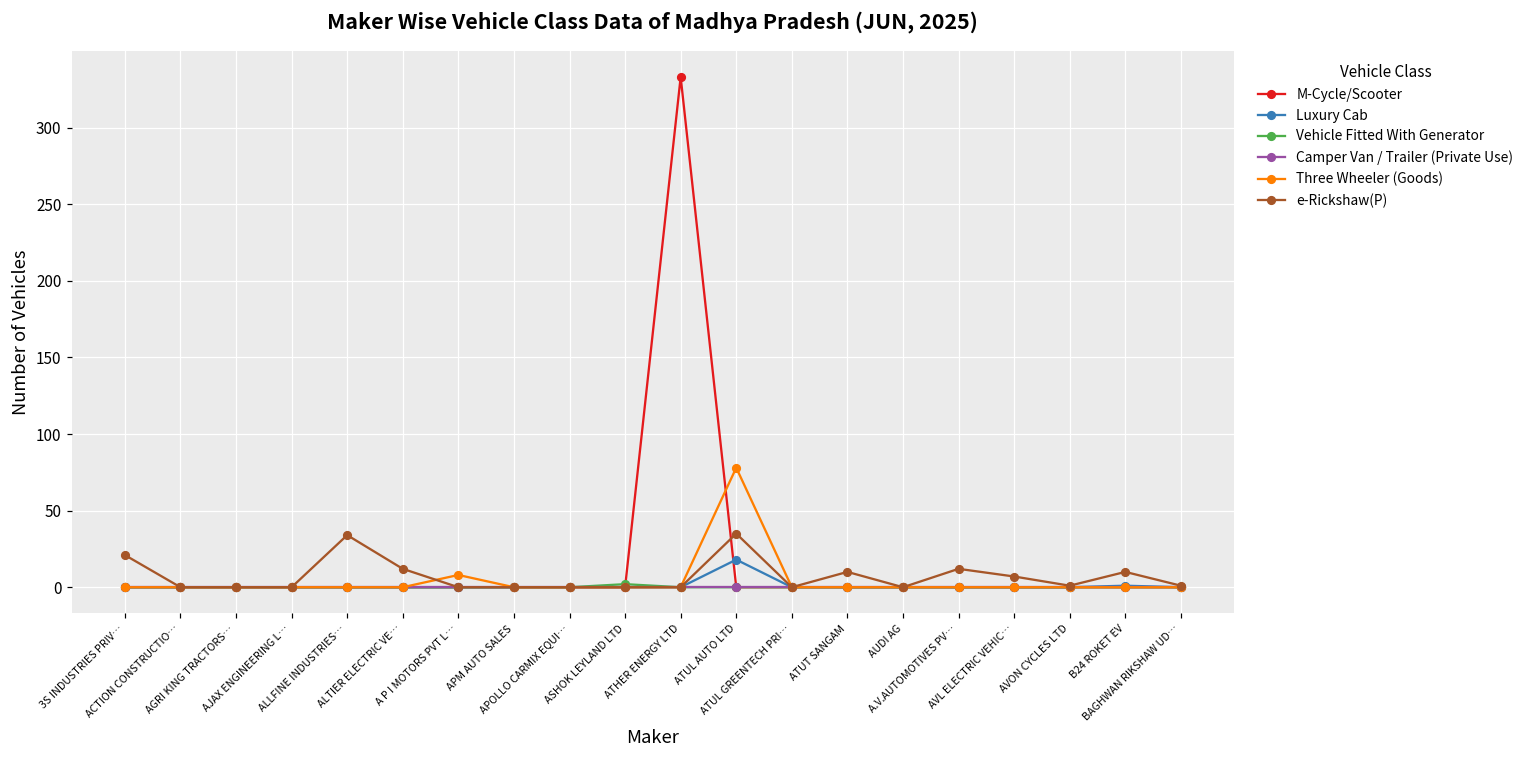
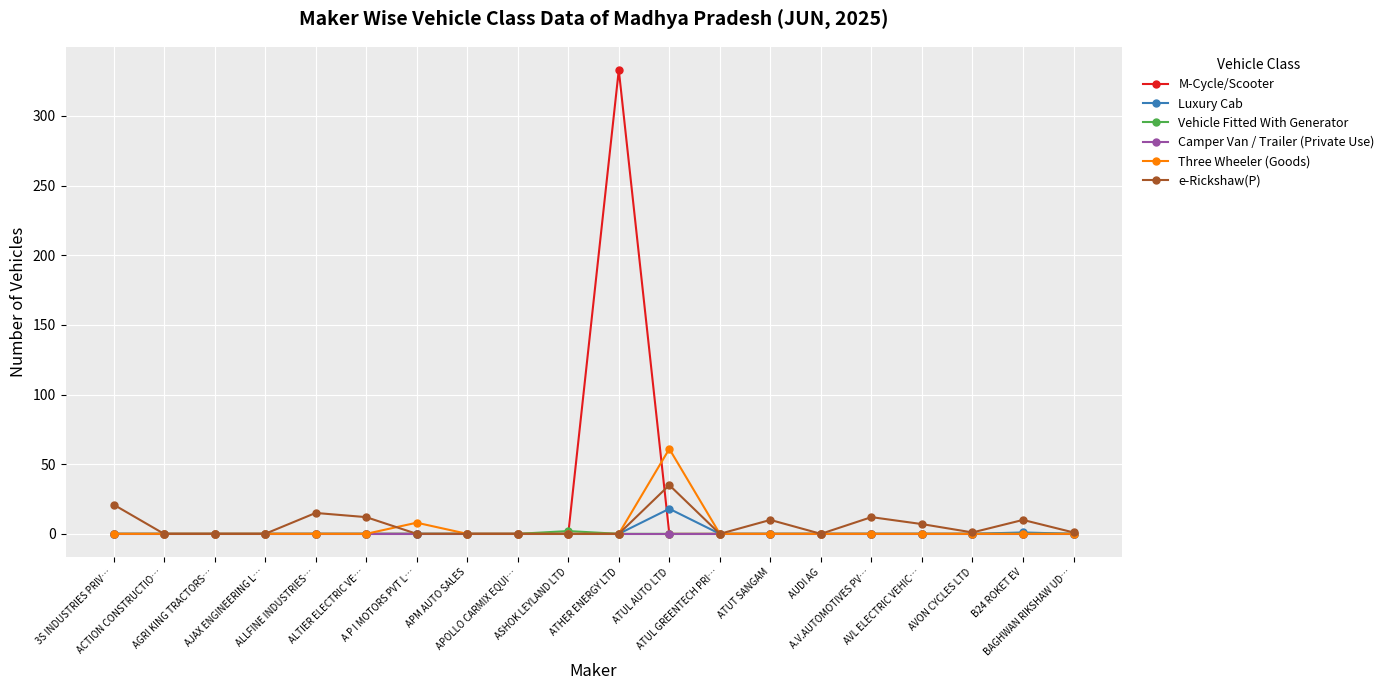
  {
    "M-Cycle/Scooter": {
      "ATHER ENERGY LTD": 333
    },
    "Luxury Cab": {
      "ATUL AUTO LTD": 18
    },
    "Vehicle Fitted With Generator": {
      "ASHOK LEYLAND LTD": 2
    },
    "Three Wheeler (Goods)": {
      "A P I MOTORS PVT L…": 8,
-     "ATUL AUTO LTD": 78
+     "ATUL AUTO LTD": 61
    },
    "e-Rickshaw(P)": {
      "3S INDUSTRIES PRIV…": 21,
-     "ALLFINE INDUSTRIES…": 34,
+     "ALLFINE INDUSTRIES…": 15,
      "ALTIER ELECTRIC VE…": 12,
      "ATUL AUTO LTD": 35,
      "ATUT SANGAM": 10,
      "A.V.AUTOMOTIVES PV…": 12,
      "AVL ELECTRIC VEHIC…": 7,
      "B24 ROKET EV": 10
    }
  }
